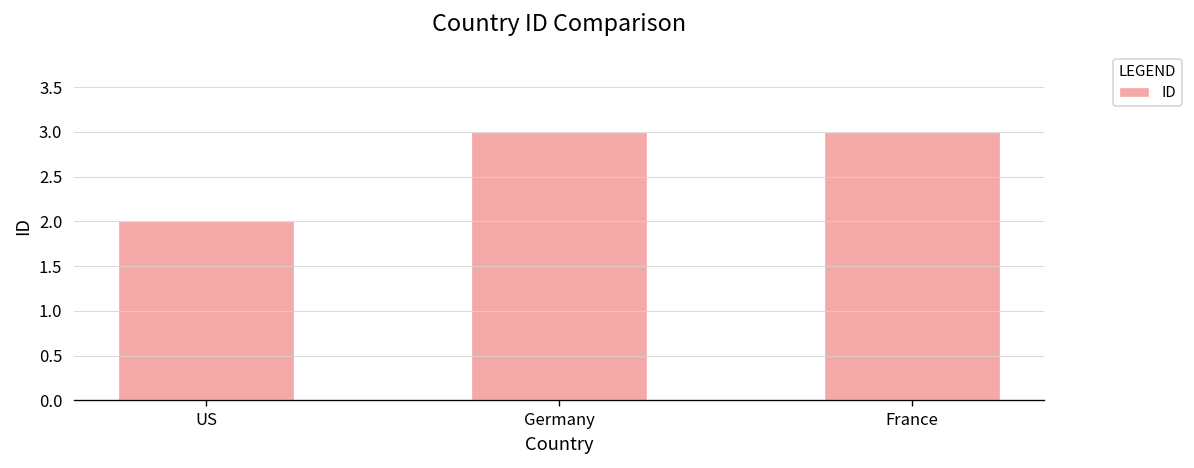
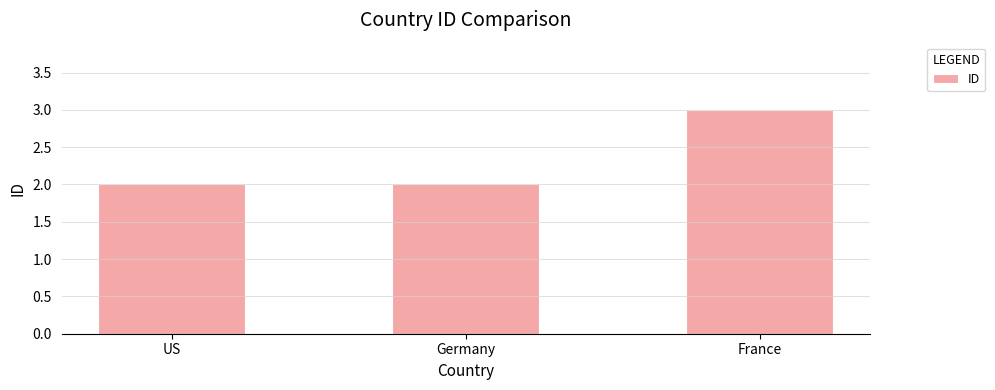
  {
    "US": 2,
-   "Germany": 3,
+   "Germany": 2,
    "France": 3
  }
